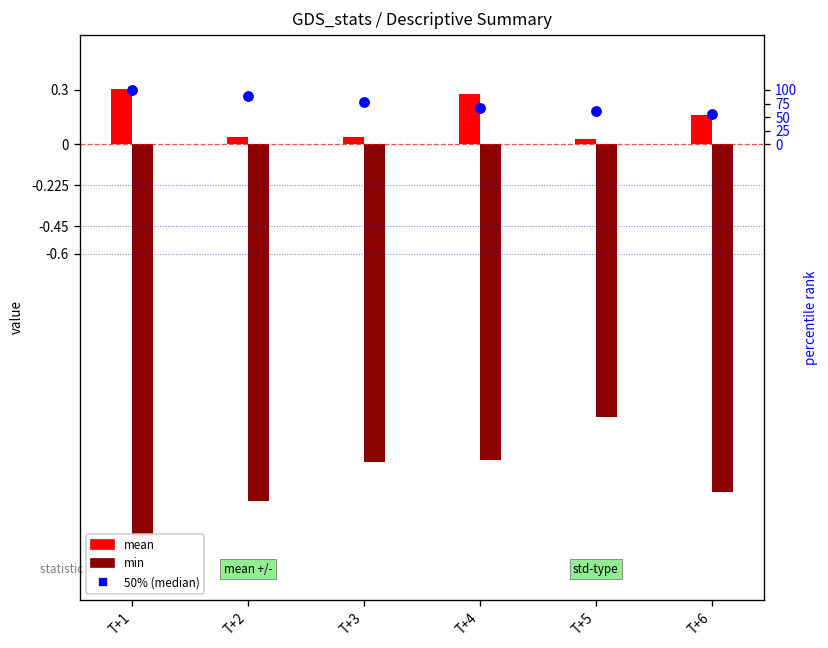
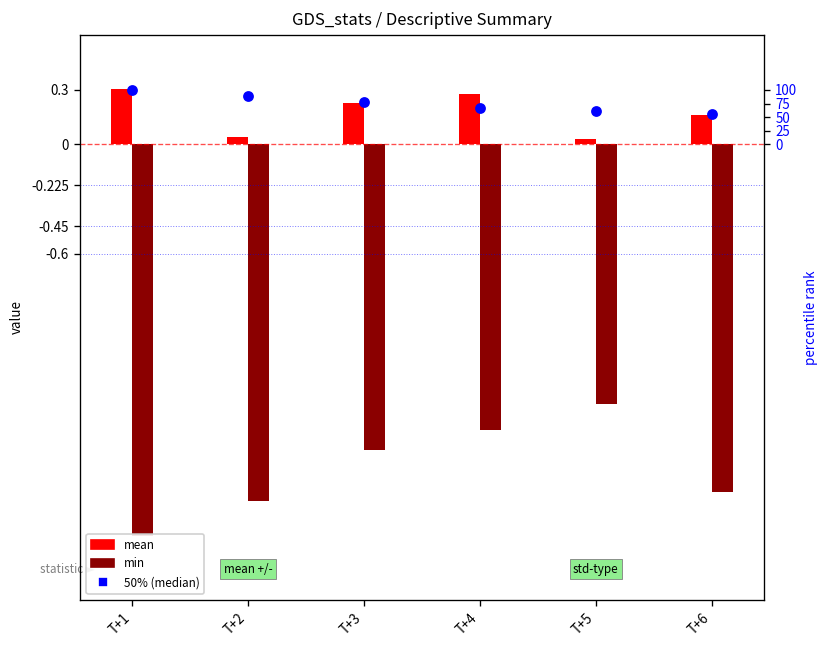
  {
    "mean": {
      "T+1": 0.30,
      "T+2": 0.04,
-     "T+3": 0.04,
+     "T+3": 0.23,
      "T+4": 0.28,
      "T+5": 0.03,
      "T+6": 0.16
    },
    "min": {
      "T+1": -2.15,
      "T+2": -1.96,
-     "T+3": -1.75,
-     "T+4": -1.73,
-     "T+5": -1.49,
+     "T+3": -1.68,
+     "T+4": -1.57,
+     "T+5": -1.42,
      "T+6": -1.91
    }
  }
